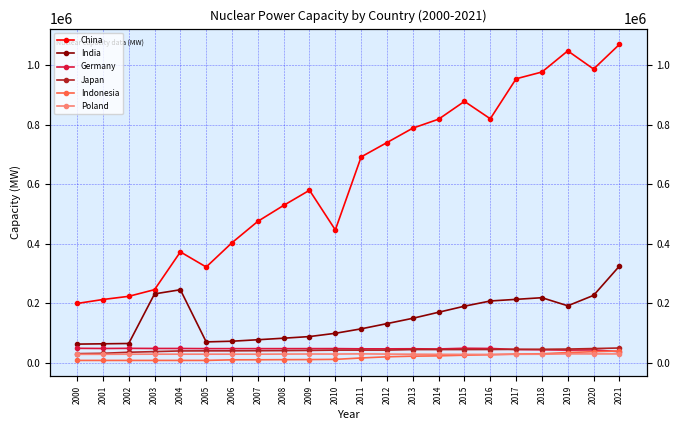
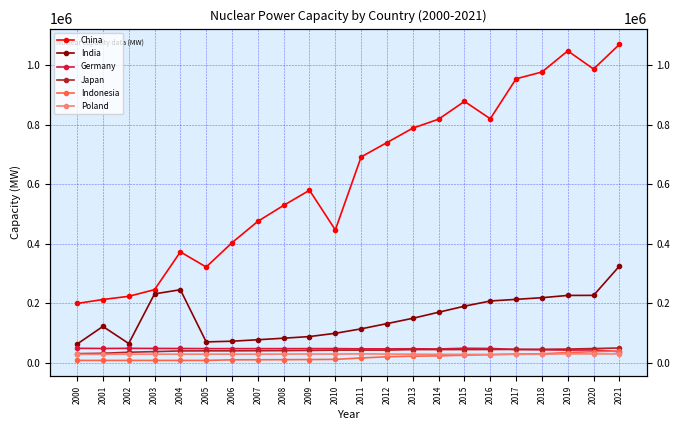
  {
    "China": {
      "2000": 200000,
      "2001": 210000,
      "2002": 220000,
      "2003": 250000,
      "2004": 370000,
      "2005": 320000,
      "2006": 400000,
      "2007": 480000,
      "2008": 530000,
      "2009": 580000,
      "2010": 450000,
      "2011": 690000,
      "2012": 740000,
      "2013": 790000,
      "2014": 820000,
      "2015": 880000,
      "2016": 820000,
      "2017": 950000,
      "2018": 980000,
      "2019": 1050000,
      "2020": 990000,
      "2021": 1070000
    },
    "India": {
      "2000": 60000,
-     "2001": 60000,
+     "2001": 120000,
      "2002": 70000,
      "2003": 230000,
      "2004": 250000,
      "2005": 70000,
      "2006": 70000,
      "2007": 80000,
      "2008": 80000,
      "2009": 90000,
      "2010": 100000,
      "2011": 110000,
      "2012": 130000,
      "2013": 150000,
      "2014": 170000,
      "2015": 190000,
      "2016": 210000,
      "2017": 210000,
      "2018": 220000,
-     "2019": 190000,
+     "2019": 230000,
      "2020": 230000,
      "2021": 330000
    }
  }
